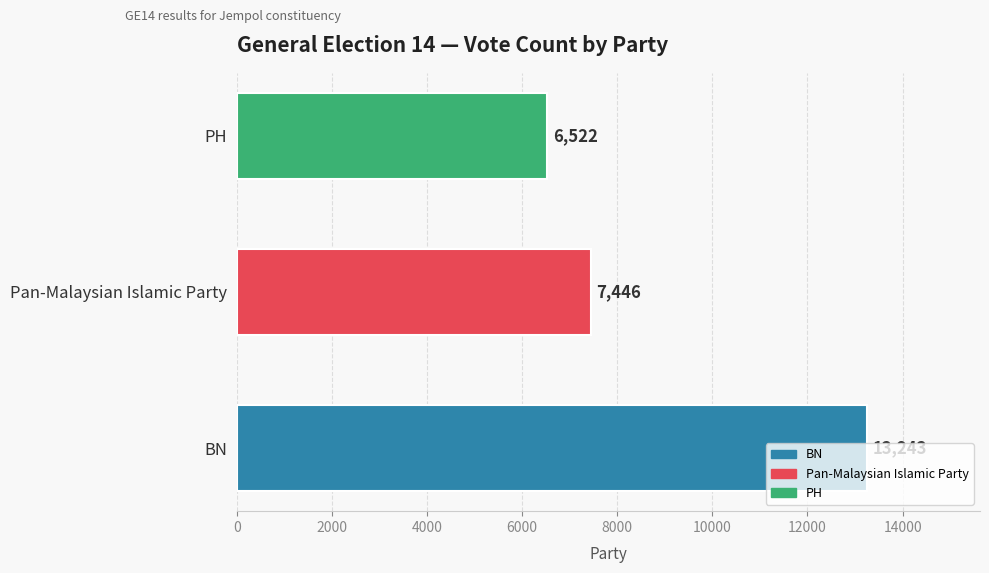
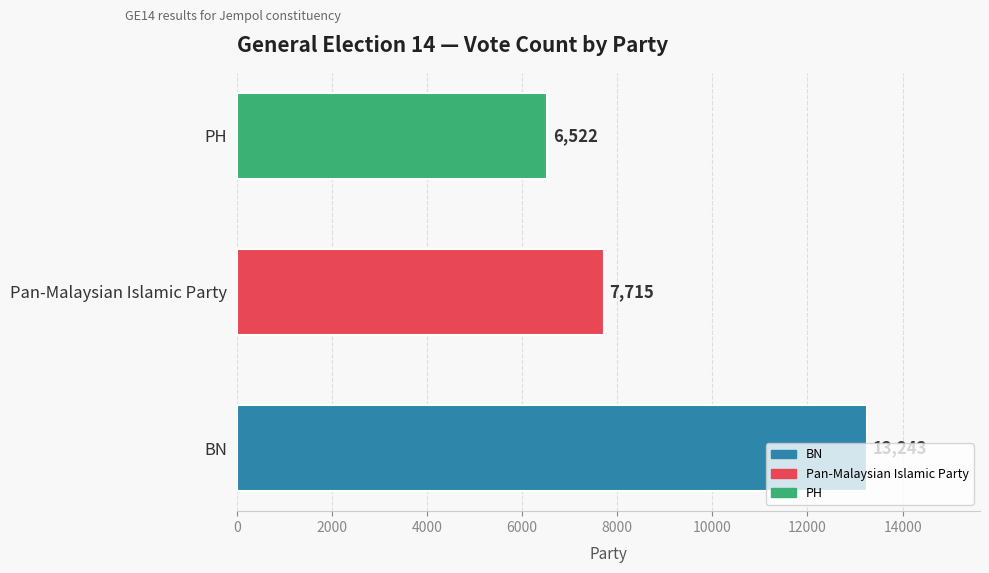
  {
    "PH": "6,522",
-   "Pan-Malaysian Islamic Party": "7,446"
+   "Pan-Malaysian Islamic Party": "7,715"
  }
